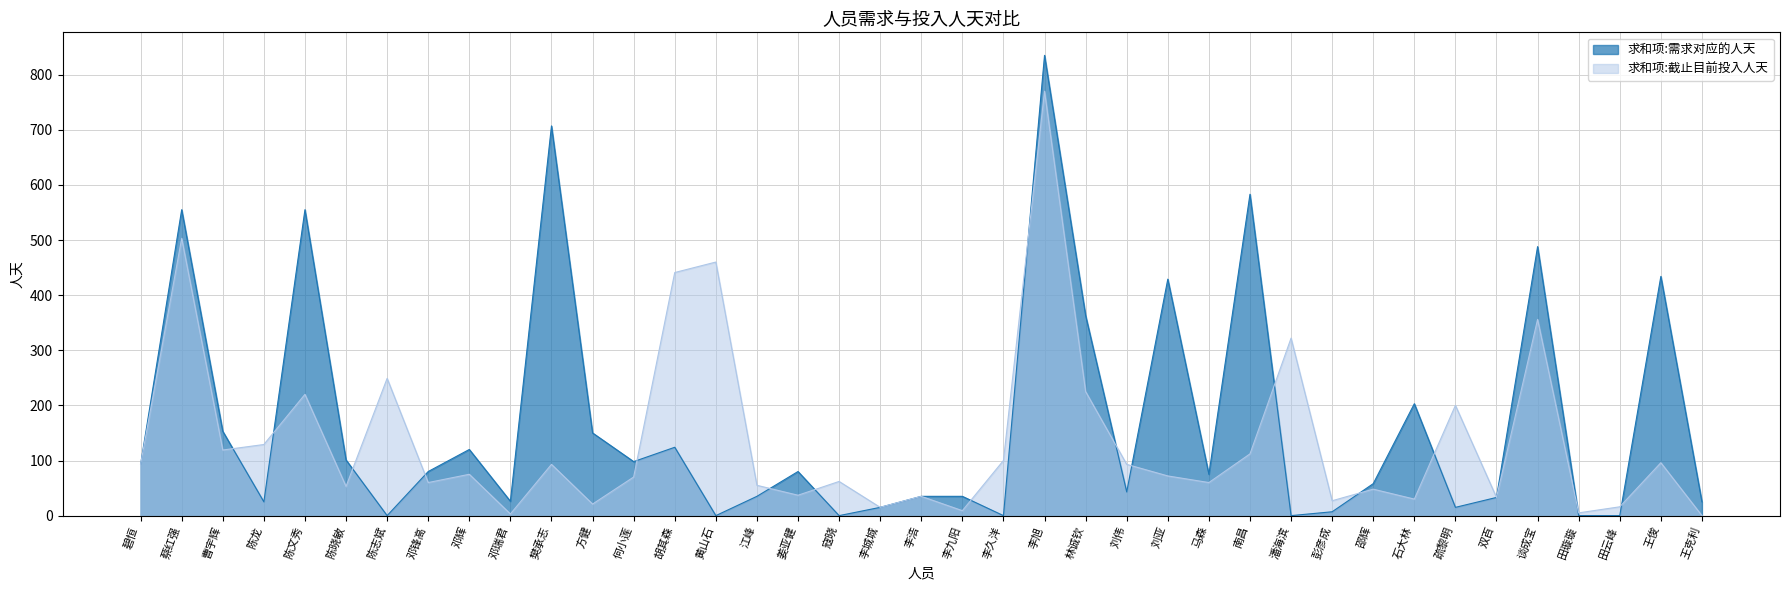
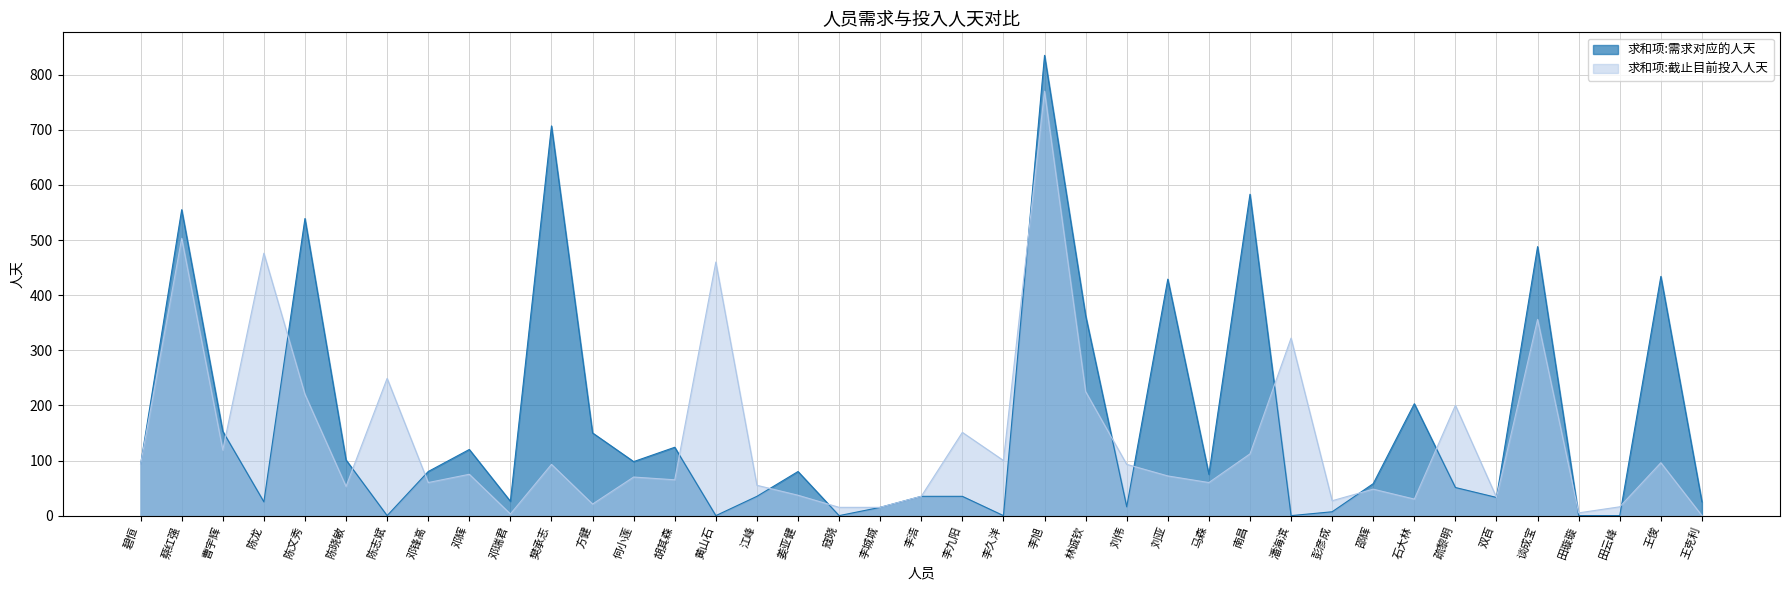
  {
    "求和项:需求对应的人天": {
      "蔡红强": 560,
      "曹宇辉": 150,
      "陈龙": 30,
-     "陈文秀": 560,
+     "陈文秀": 540,
      "陈晓敏": 100,
      "陈志斌": 0,
      "邓锋高": 80,
      "邓辉": 120,
      "邓瑞君": 30,
      "樊承志": 710,
      "方健": 150,
      "何小莲": 100,
      "胡其森": 120,
      "黄山石": 0,
      "江峰": 40,
      "姜亚健": 80,
      "寇晓": 0,
      "李九阳": 40,
      "李久洋": 0,
      "李旭": 840,
      "林诚钦": 360,
-     "刘伟": 40,
+     "刘伟": 20,
      "刘亚": 430,
      "马森": 80,
      "南昌": 580,
      "潘海滨": 0,
      "彭彦成": 10,
      "邵辉": 60,
      "石大林": 200,
-     "疏黎明": 20,
+     "疏黎明": 50,
      "谈成宝": 490,
      "田璇璇": 0,
      "田云峰": 0,
      "王俊": 430,
      "王克利": 30
    },
    "求和项:截止目前投入人天": {
      "蔡红强": 500,
      "曹宇辉": 120,
-     "陈龙": 130,
+     "陈龙": 480,
      "陈文秀": 220,
      "陈晓敏": 50,
      "陈志斌": 250,
      "邓锋高": 60,
      "邓辉": 80,
      "邓瑞君": 0,
      "樊承志": 90,
      "方健": 20,
      "何小莲": 70,
-     "胡其森": 440,
+     "胡其森": 70,
      "黄山石": 460,
      "江峰": 60,
      "姜亚健": 40,
-     "寇晓": 60,
-     "李九阳": 10,
+     "寇晓": 20,
+     "李九阳": 150,
      "李久洋": 100,
      "李旭": 770,
      "林诚钦": 230,
      "刘伟": 90,
      "刘亚": 70,
      "马森": 60,
      "南昌": 110,
      "潘海滨": 320,
      "彭彦成": 30,
      "邵辉": 50,
      "石大林": 30,
      "疏黎明": 200,
      "谈成宝": 360,
      "田璇璇": 10,
      "田云峰": 20,
      "王俊": 100,
      "王克利": 0
    }
  }
